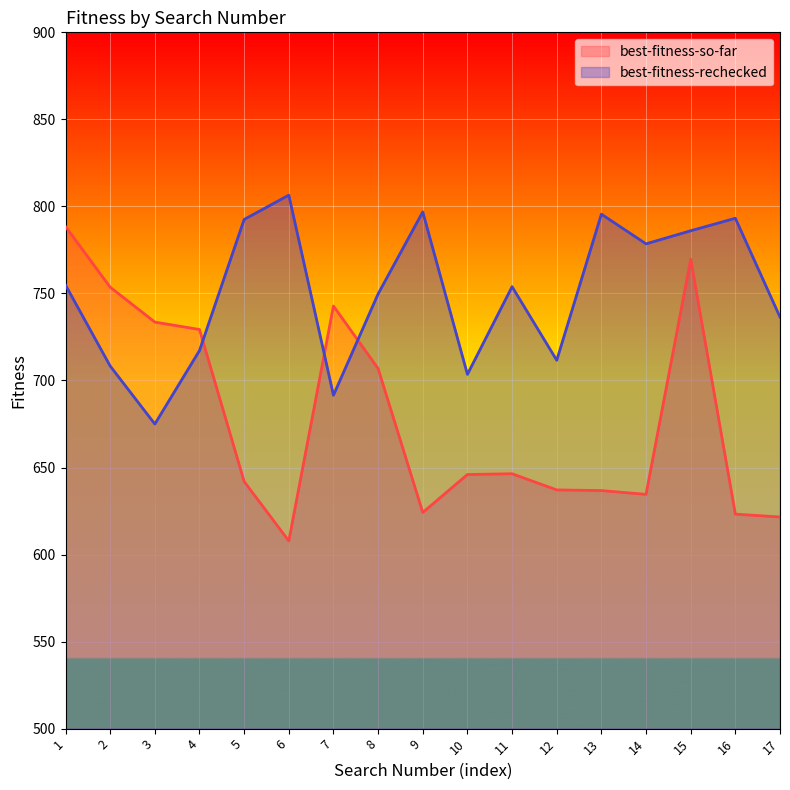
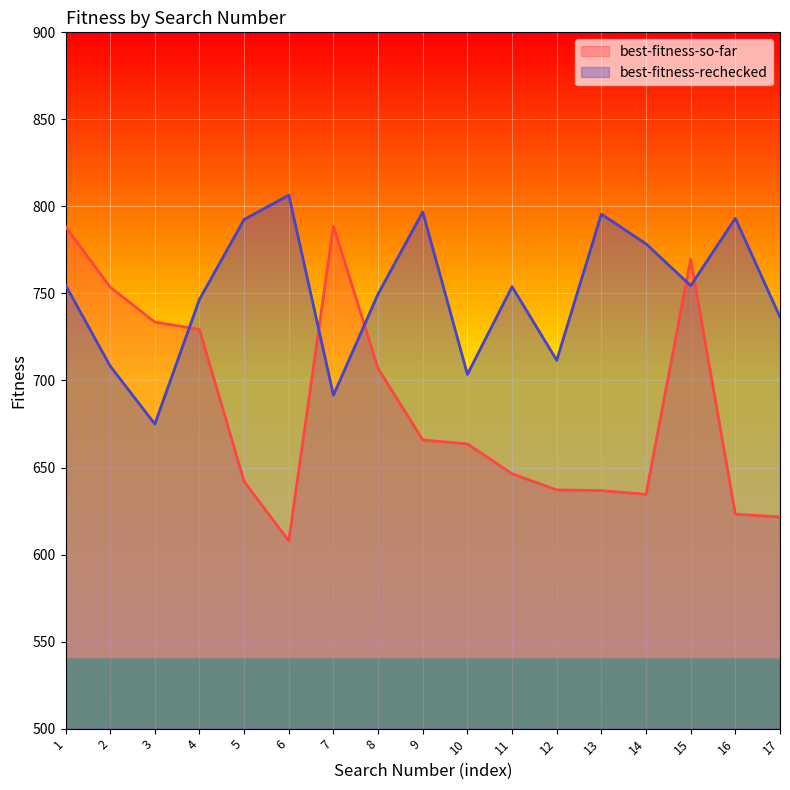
  {
    "best-fitness-so-far": {
      "1": 788,
      "2": 754,
      "3": 734,
      "4": 729,
      "5": 642,
      "6": 608,
-     "7": 743,
+     "7": 789,
      "8": 707,
-     "9": 624,
-     "10": 646,
+     "9": 666,
+     "10": 664,
      "11": 646,
      "12": 637,
      "13": 637,
      "14": 635,
      "15": 770,
      "16": 623,
      "17": 622
    },
    "best-fitness-rechecked": {
      "1": 755,
      "2": 708,
      "3": 675,
-     "4": 717,
+     "4": 747,
      "5": 793,
      "6": 806,
      "7": 692,
      "8": 750,
      "9": 797,
      "10": 704,
      "11": 754,
      "12": 712,
      "13": 796,
      "14": 778,
-     "15": 786,
+     "15": 754,
      "16": 793,
      "17": 736
    }
  }
